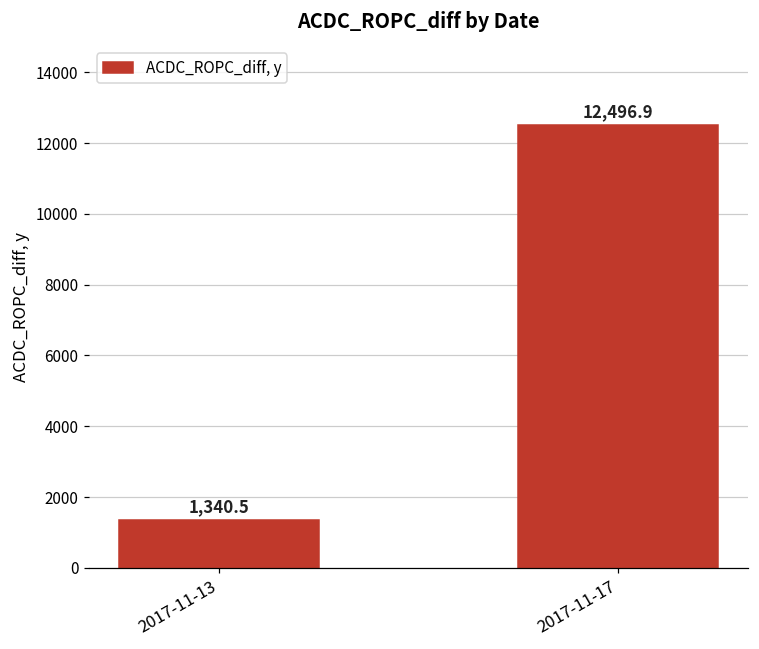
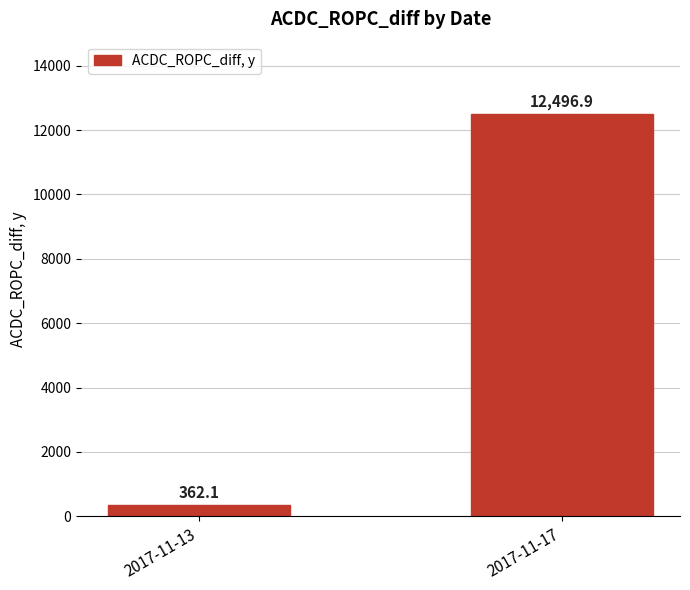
  {
-   "2017-11-13": "1,340.5",
+   "2017-11-13": "362.1",
    "2017-11-17": "12,496.9"
  }
